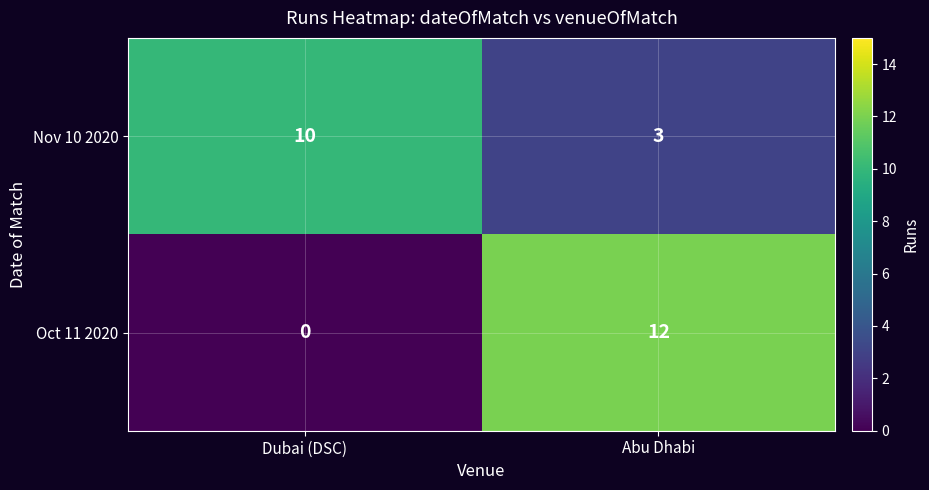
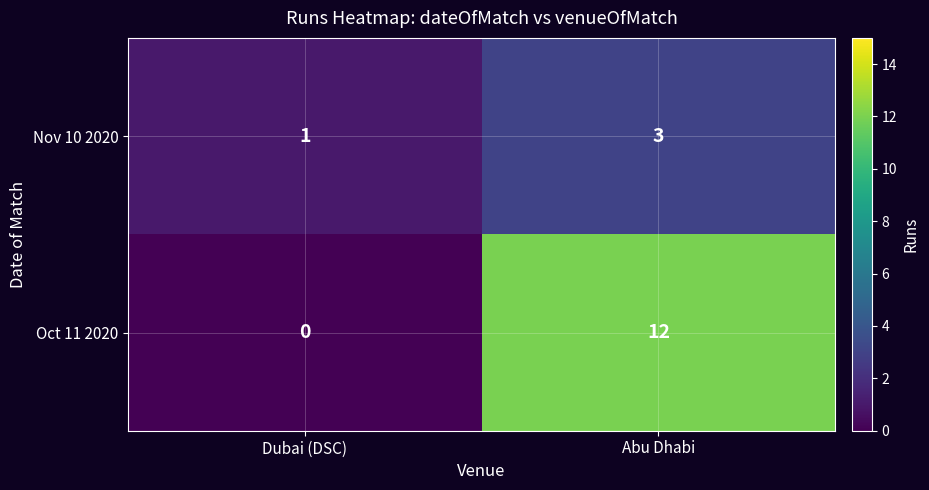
  {
    "Nov 10 2020": {
-     "Dubai (DSC)": 10,
+     "Dubai (DSC)": 1,
      "Abu Dhabi": 3
    },
    "Oct 11 2020": {
      "Dubai (DSC)": 0,
      "Abu Dhabi": 12
    }
  }
